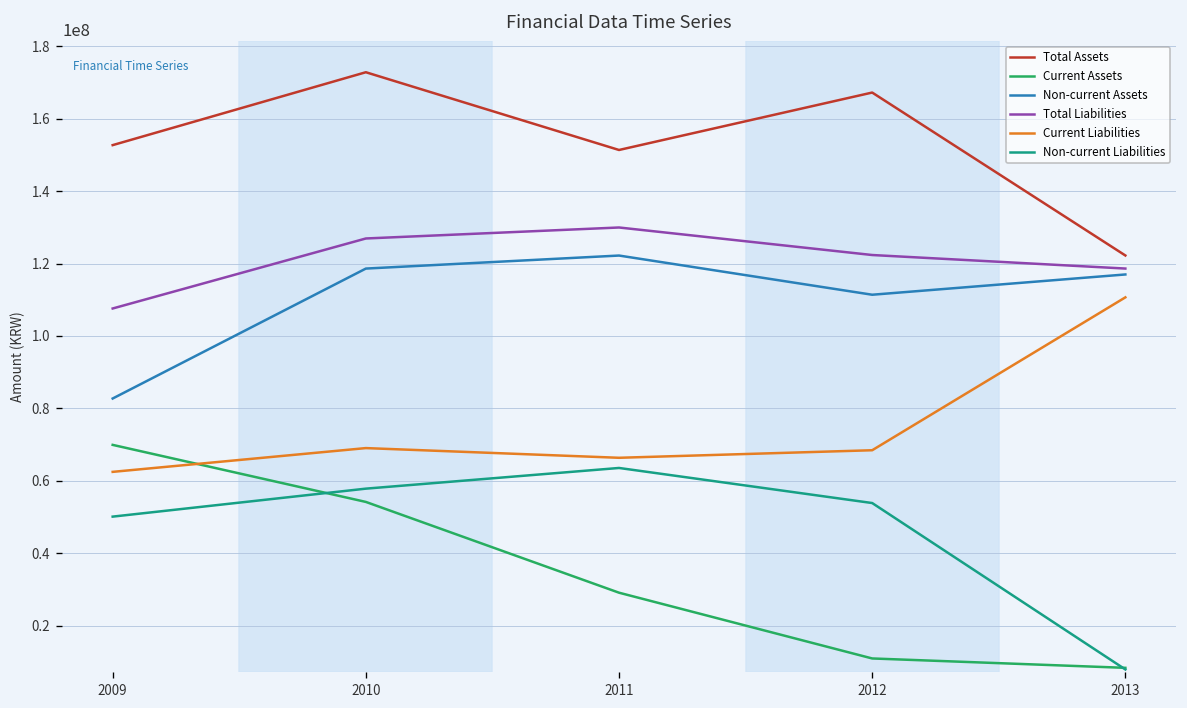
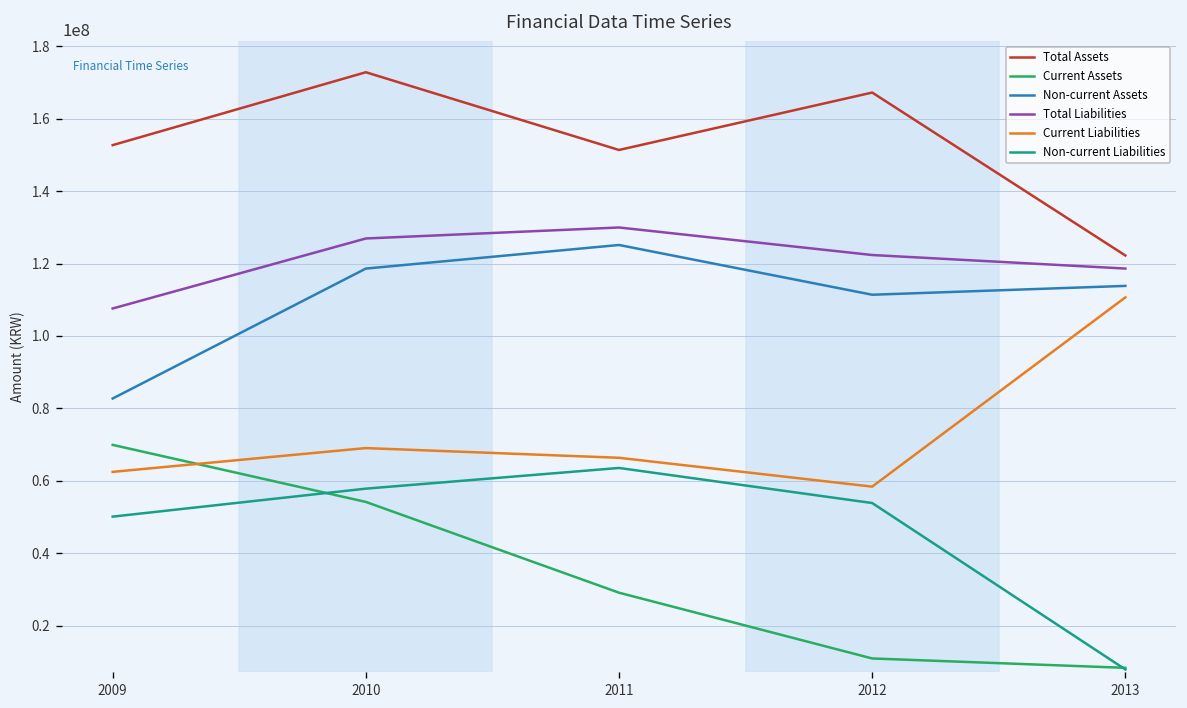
  {
    "Total Assets": {
      "2009": 153000000,
      "2010": 173000000,
      "2011": 151000000,
      "2012": 167000000,
      "2013": 122000000
    },
    "Non-current Assets": {
      "2009": 83000000,
      "2010": 119000000,
-     "2011": 122000000,
+     "2011": 125000000,
      "2012": 111000000,
-     "2013": 117000000
+     "2013": 114000000
    },
    "Total Liabilities": {
      "2009": 108000000,
      "2010": 127000000,
      "2011": 130000000,
      "2012": 122000000,
      "2013": 119000000
    },
    "Current Liabilities": {
      "2009": 62000000,
      "2010": 69000000,
      "2011": 66000000,
-     "2012": 68000000,
+     "2012": 58000000,
      "2013": 111000000
    }
  }
